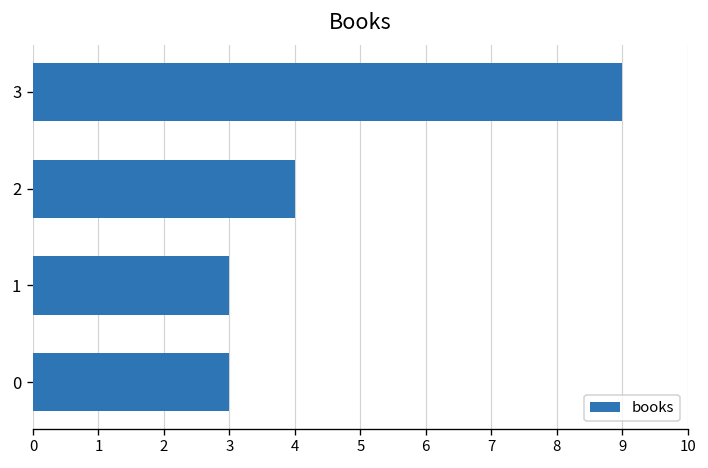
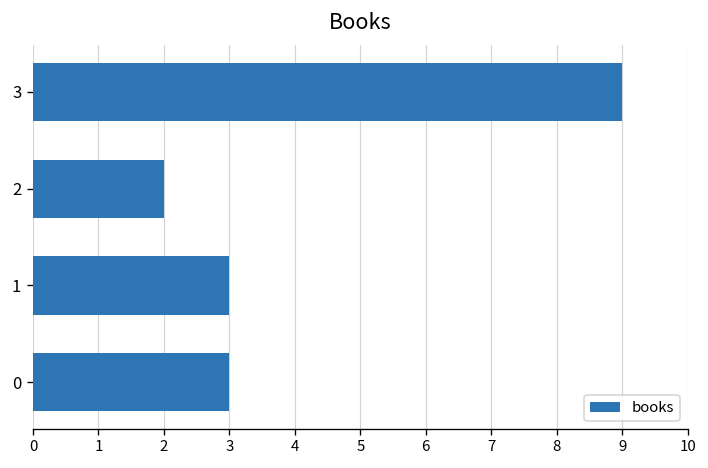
  {
    "3": 9,
-   "2": 4,
+   "2": 2,
    "1": 3,
    "0": 3
  }
